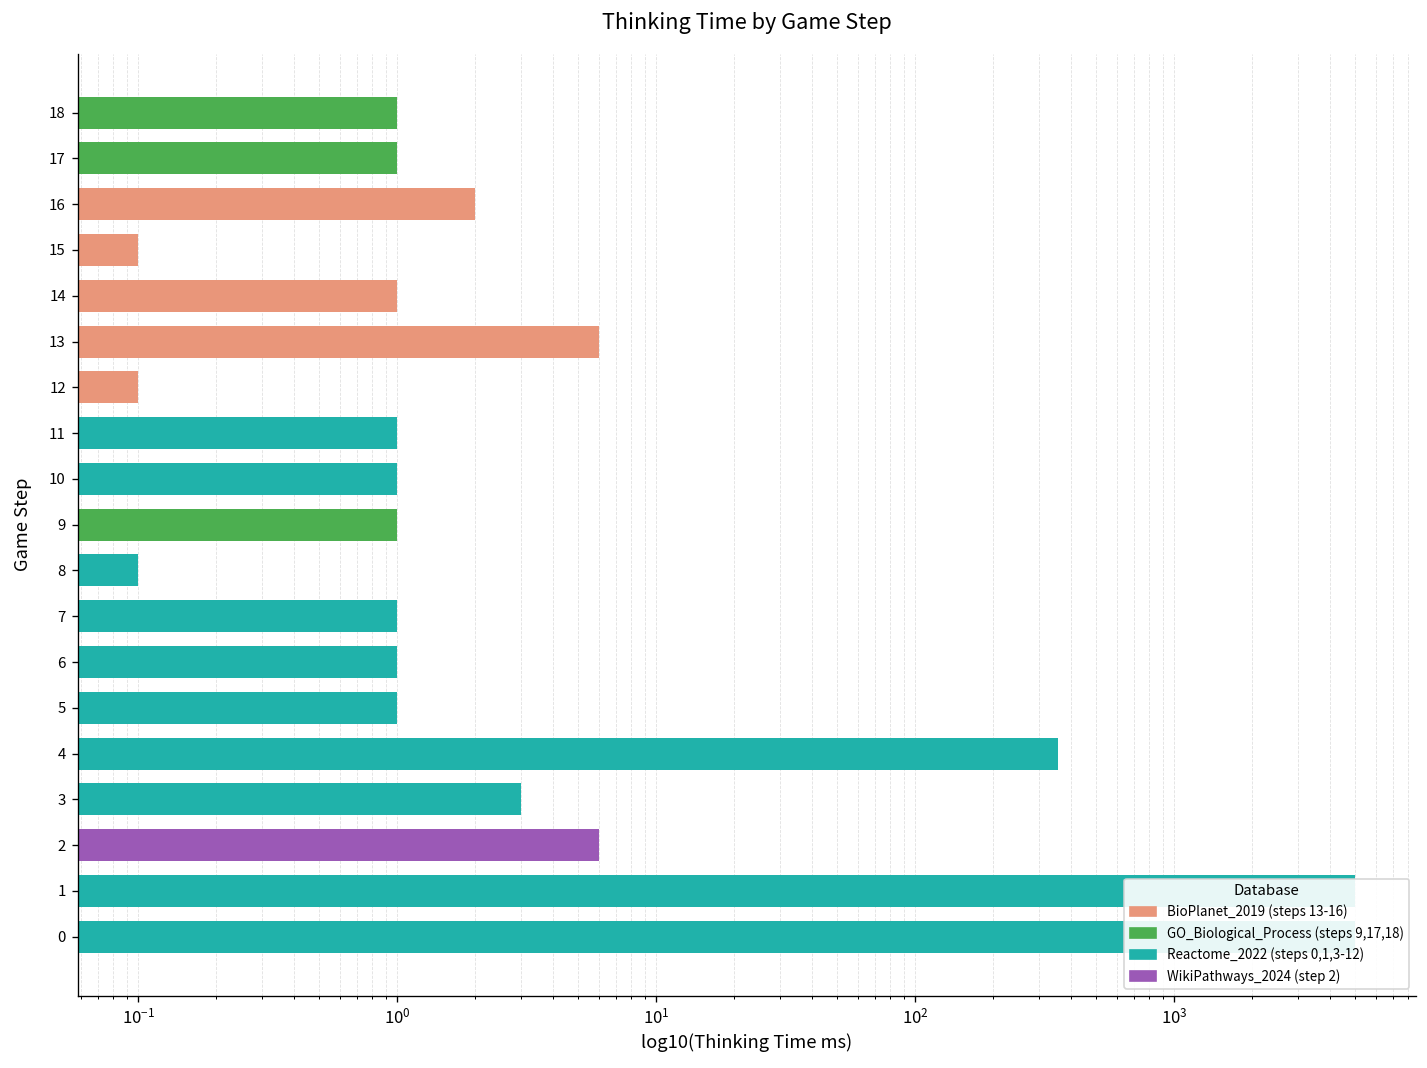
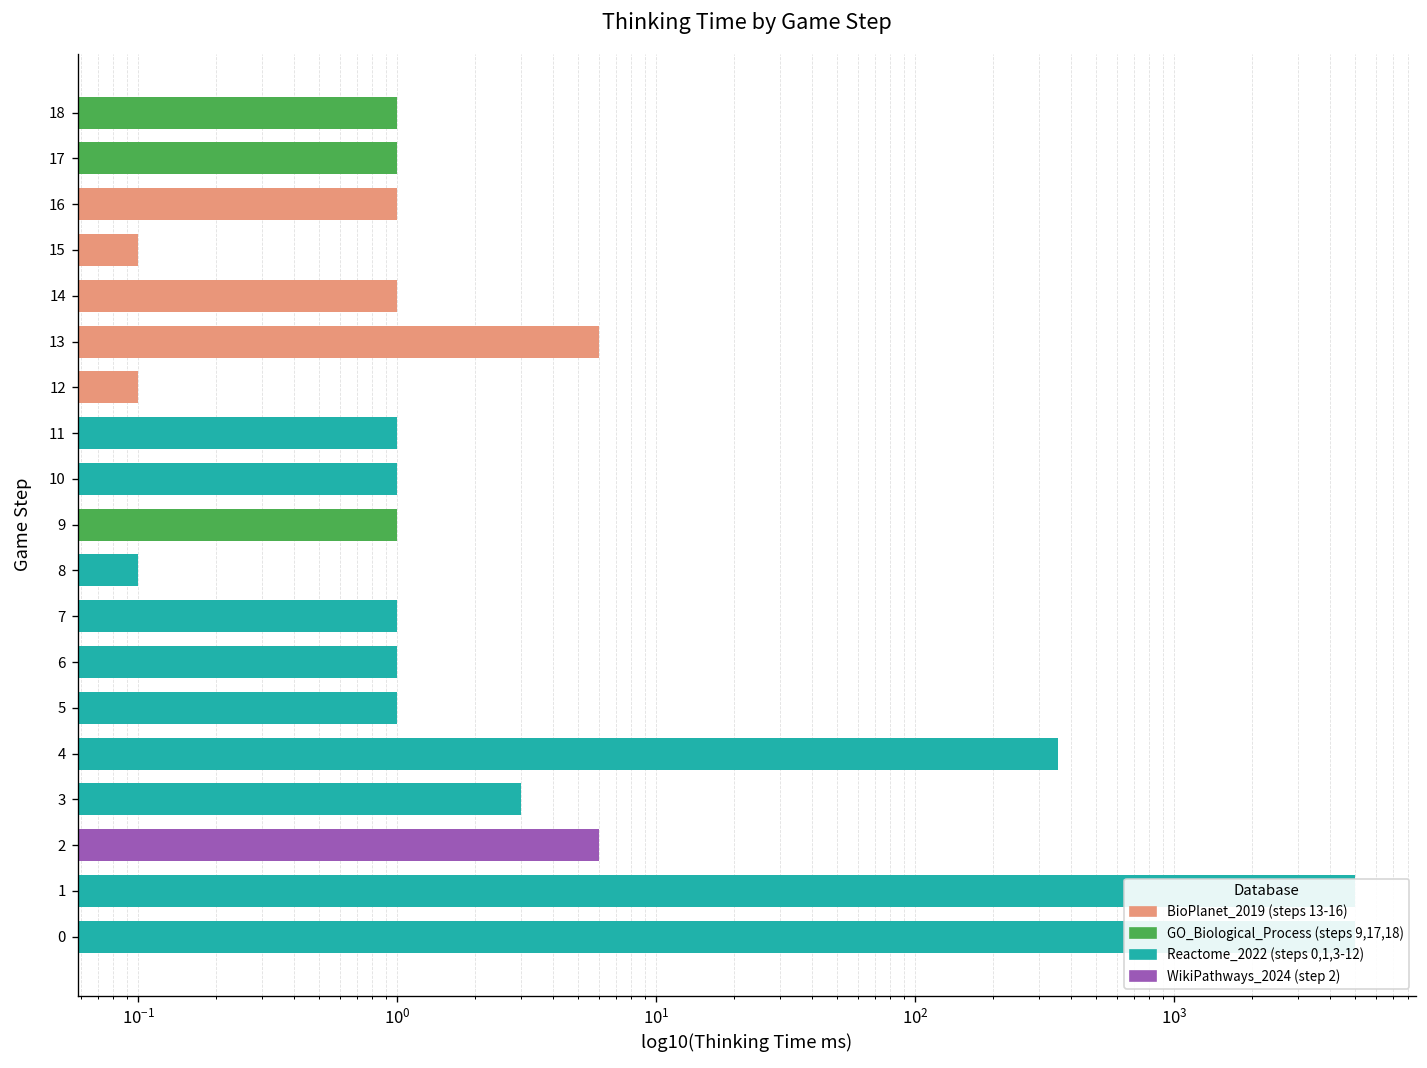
  {
    "18": 1,
    "17": 1,
-   "16": 2,
+   "16": 1,
    "15": 0.10,
    "14": 1,
    "13": 6,
    "12": 0.10,
    "11": 1,
    "10": 1,
    "9": 1,
    "8": 0.10,
    "7": 1,
    "6": 1,
    "5": 1,
    "4": 360,
    "3": 3,
    "2": 6
  }
